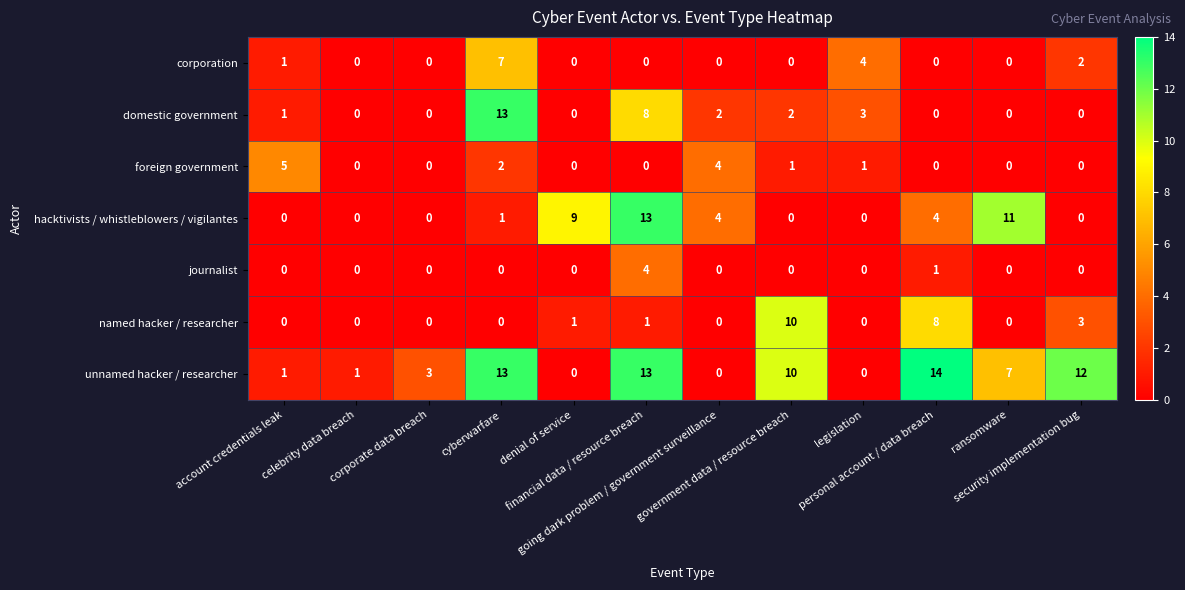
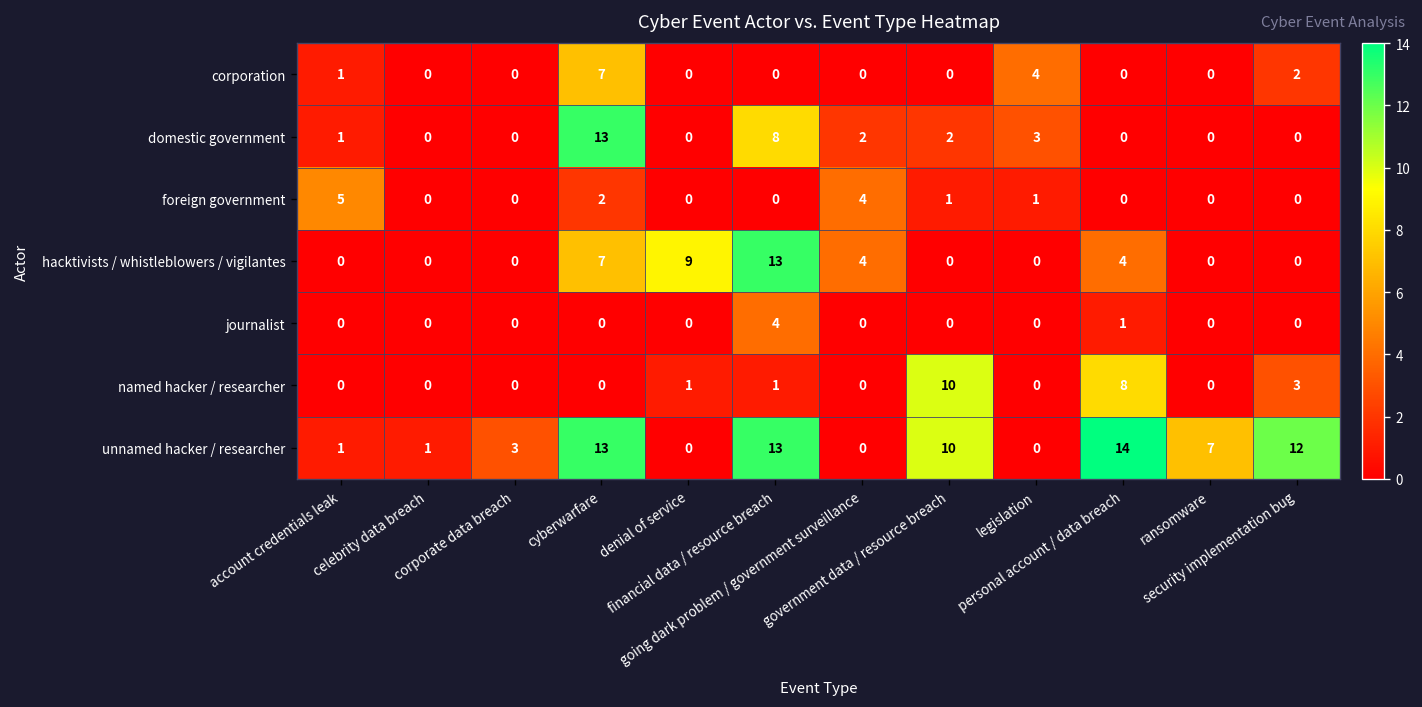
  {
    "corporation": {
      "account credentials leak": 1,
      "celebrity data breach": 0,
      "corporate data breach": 0,
      "cyberwarfare": 7,
      "denial of service": 0,
      "financial data / resource breach": 0,
      "going dark problem / government surveillance": 0,
      "government data / resource breach": 0,
      "legislation": 4,
      "personal account / data breach": 0,
      "ransomware": 0,
      "security implementation bug": 2
    },
    "domestic government": {
      "account credentials leak": 1,
      "celebrity data breach": 0,
      "corporate data breach": 0,
      "cyberwarfare": 13,
      "denial of service": 0,
      "financial data / resource breach": 8,
      "going dark problem / government surveillance": 2,
      "government data / resource breach": 2,
      "legislation": 3,
      "personal account / data breach": 0,
      "ransomware": 0,
      "security implementation bug": 0
    },
    "foreign government": {
      "account credentials leak": 5,
      "celebrity data breach": 0,
      "corporate data breach": 0,
      "cyberwarfare": 2,
      "denial of service": 0,
      "financial data / resource breach": 0,
      "going dark problem / government surveillance": 4,
      "government data / resource breach": 1,
      "legislation": 1,
      "personal account / data breach": 0,
      "ransomware": 0,
      "security implementation bug": 0
    },
    "hacktivists / whistleblowers / vigilantes": {
      "account credentials leak": 0,
      "celebrity data breach": 0,
      "corporate data breach": 0,
-     "cyberwarfare": 1,
+     "cyberwarfare": 7,
      "denial of service": 9,
      "financial data / resource breach": 13,
      "going dark problem / government surveillance": 4,
      "government data / resource breach": 0,
      "legislation": 0,
      "personal account / data breach": 4,
-     "ransomware": 11,
+     "ransomware": 0,
      "security implementation bug": 0
    },
    "journalist": {
      "account credentials leak": 0,
      "celebrity data breach": 0,
      "corporate data breach": 0,
      "cyberwarfare": 0,
      "denial of service": 0,
      "financial data / resource breach": 4,
      "going dark problem / government surveillance": 0,
      "government data / resource breach": 0,
      "legislation": 0,
      "personal account / data breach": 1,
      "ransomware": 0,
      "security implementation bug": 0
    },
    "named hacker / researcher": {
      "account credentials leak": 0,
      "celebrity data breach": 0,
      "corporate data breach": 0,
      "cyberwarfare": 0,
      "denial of service": 1,
      "financial data / resource breach": 1,
      "going dark problem / government surveillance": 0,
      "government data / resource breach": 10,
      "legislation": 0,
      "personal account / data breach": 8,
      "ransomware": 0,
      "security implementation bug": 3
    },
    "unnamed hacker / researcher": {
      "account credentials leak": 1,
      "celebrity data breach": 1,
      "corporate data breach": 3,
      "cyberwarfare": 13,
      "denial of service": 0,
      "financial data / resource breach": 13,
      "going dark problem / government surveillance": 0,
      "government data / resource breach": 10,
      "legislation": 0,
      "personal account / data breach": 14,
      "ransomware": 7,
      "security implementation bug": 12
    }
  }
